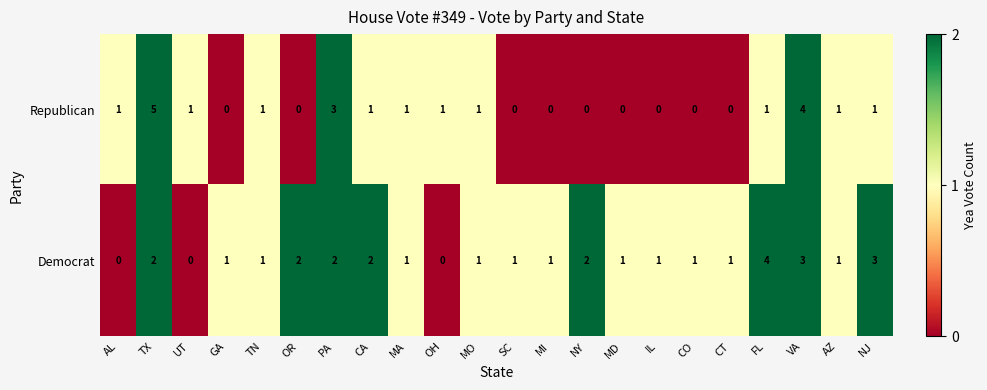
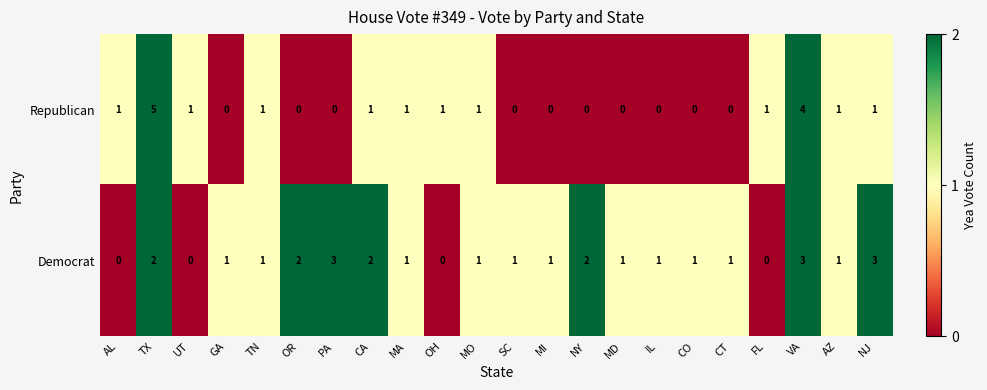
  {
    "Republican": {
      "AL": 1,
      "TX": 5,
      "UT": 1,
      "GA": 0,
      "TN": 1,
      "OR": 0,
-     "PA": 3,
+     "PA": 0,
      "CA": 1,
      "MA": 1,
      "OH": 1,
      "MO": 1,
      "SC": 0,
      "MI": 0,
      "NY": 0,
      "MD": 0,
      "IL": 0,
      "CO": 0,
      "CT": 0,
      "FL": 1,
      "VA": 4,
      "AZ": 1,
      "NJ": 1
    },
    "Democrat": {
      "AL": 0,
      "TX": 2,
      "UT": 0,
      "GA": 1,
      "TN": 1,
      "OR": 2,
-     "PA": 2,
+     "PA": 3,
      "CA": 2,
      "MA": 1,
      "OH": 0,
      "MO": 1,
      "SC": 1,
      "MI": 1,
      "NY": 2,
      "MD": 1,
      "IL": 1,
      "CO": 1,
      "CT": 1,
-     "FL": 4,
+     "FL": 0,
      "VA": 3,
      "AZ": 1,
      "NJ": 3
    }
  }
